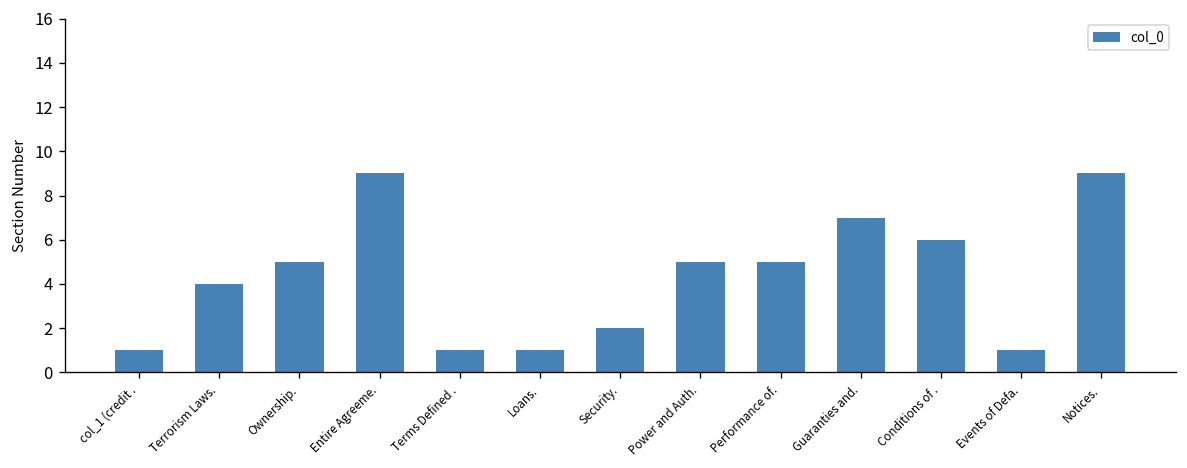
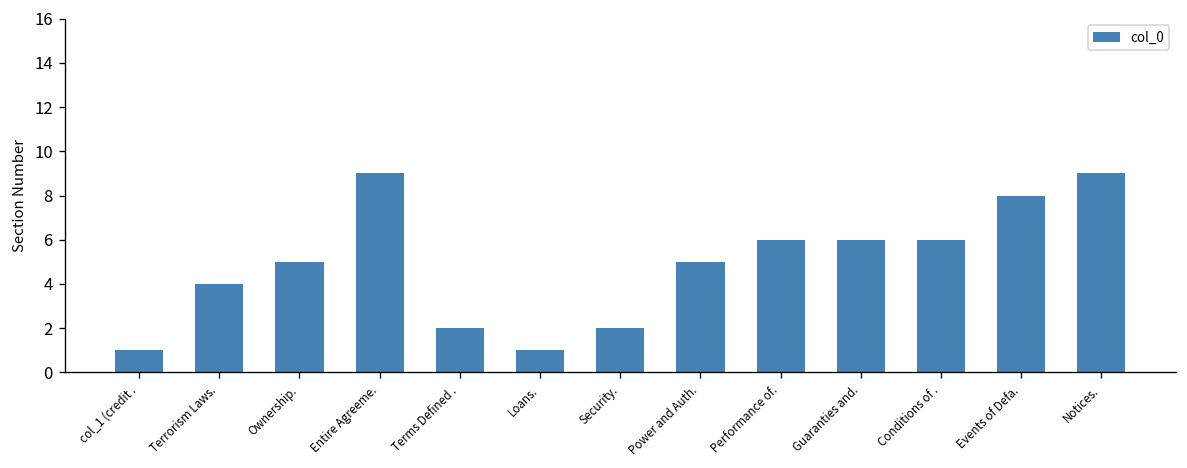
  {
    "col_1 (credit .": 1,
    "Terrorism Laws.": 4,
    "Ownership.": 5,
    "Entire Agreeme.": 9,
-   "Terms Defined .": 1,
+   "Terms Defined .": 2,
    "Loans.": 1,
    "Security.": 2,
    "Power and Auth.": 5,
-   "Performance of.": 5,
-   "Guaranties and.": 7,
+   "Performance of.": 6,
+   "Guaranties and.": 6,
    "Conditions of .": 6,
-   "Events of Defa.": 1,
+   "Events of Defa.": 8,
    "Notices.": 9
  }
